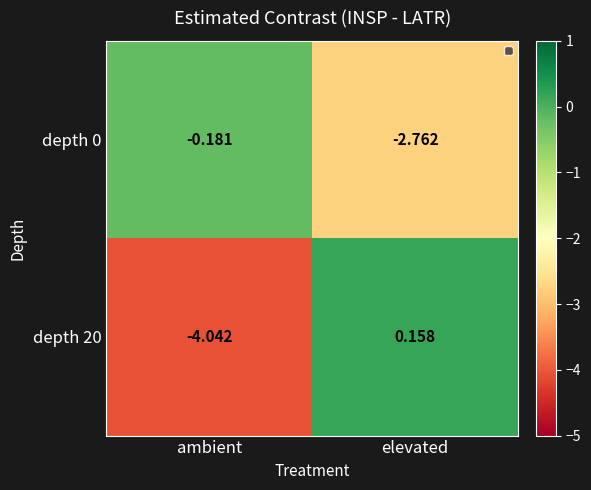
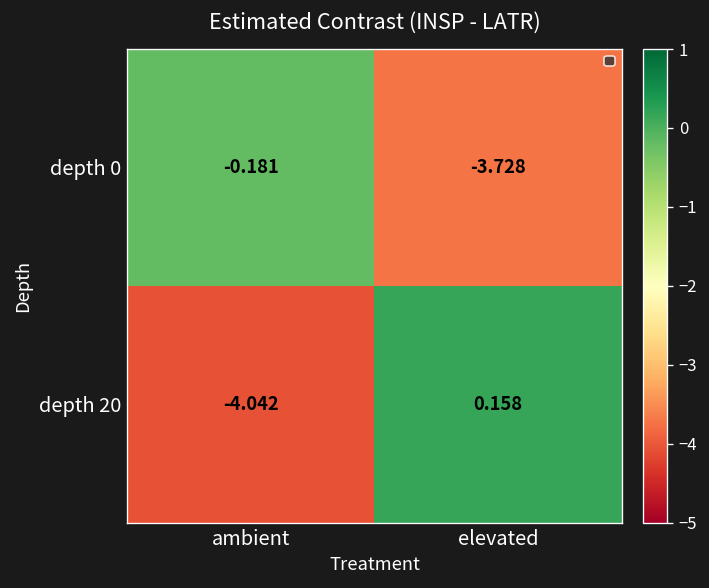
  {
    "depth 0": {
      "ambient": -0.181,
-     "elevated": -2.762
+     "elevated": -3.728
    },
    "depth 20": {
      "ambient": -4.042,
      "elevated": 0.158
    }
  }
